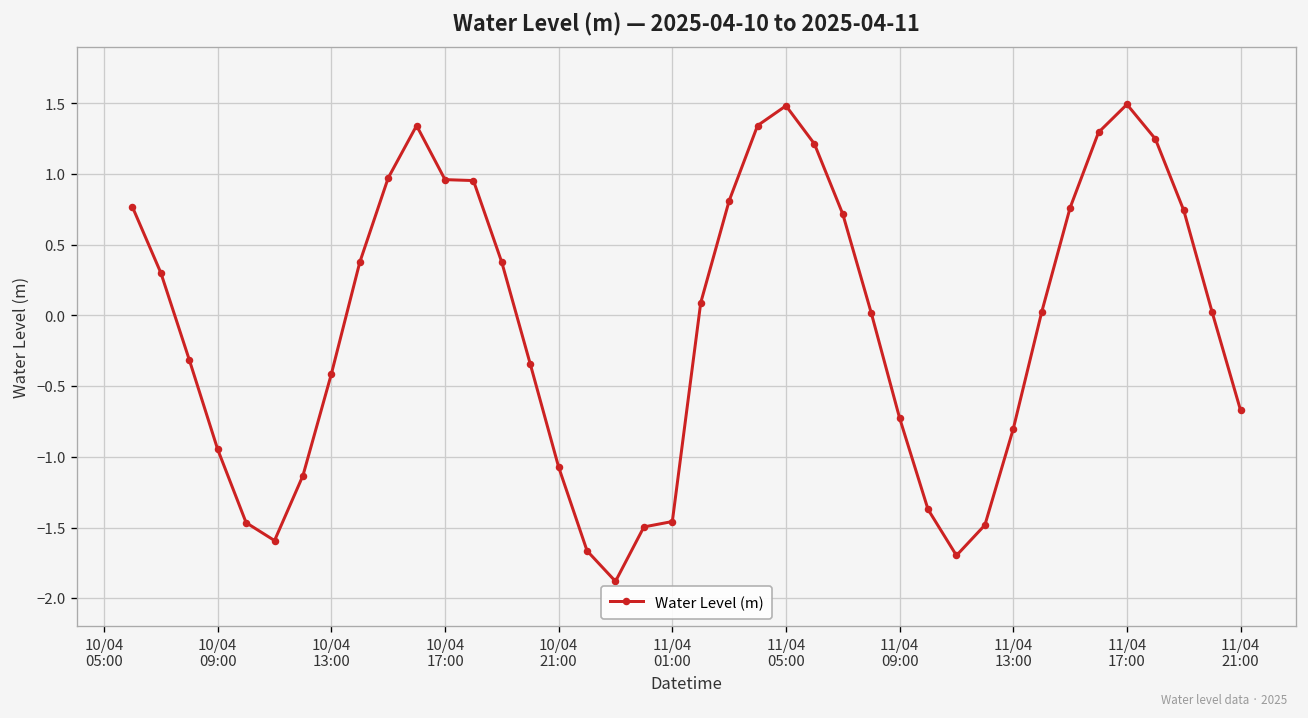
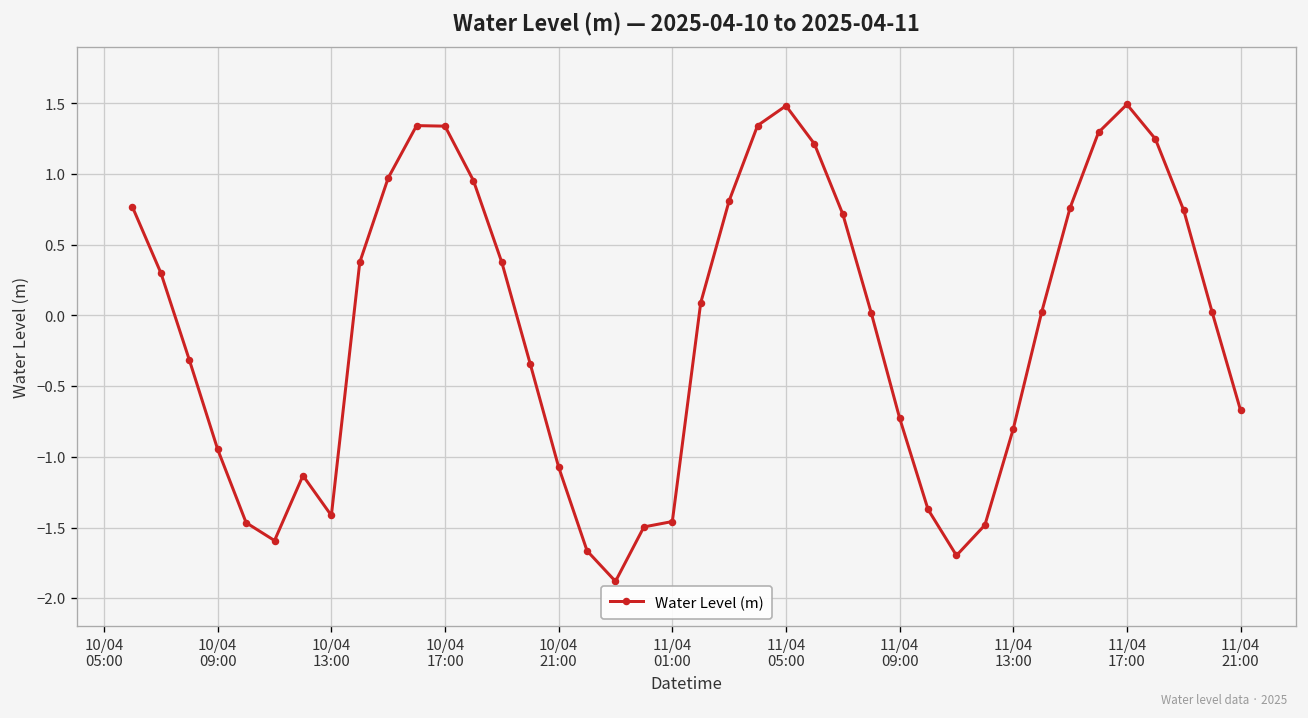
  {
    "10/04 09:00": -0.95,
-   "10/04 13:00": -0.41,
-   "10/04 17:00": 0.96,
+   "10/04 13:00": -1.41,
+   "10/04 17:00": 1.34,
    "10/04 21:00": -1.07,
    "11/04 01:00": -1.46,
    "11/04 05:00": 1.48,
    "11/04 09:00": -0.73,
    "11/04 13:00": -0.80,
    "11/04 17:00": 1.49,
    "11/04 21:00": -0.67
  }
